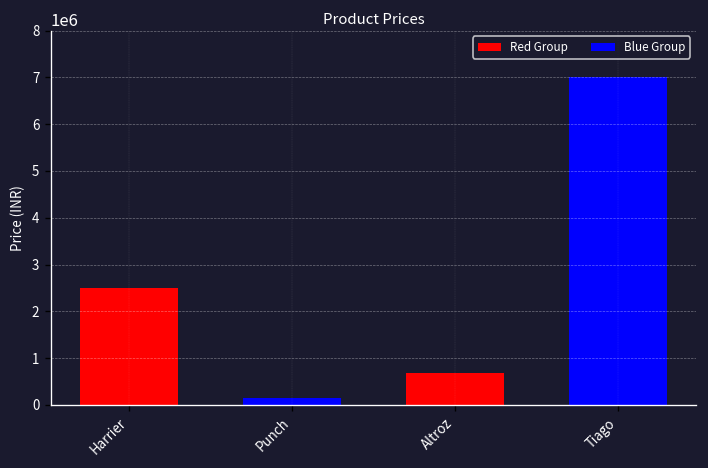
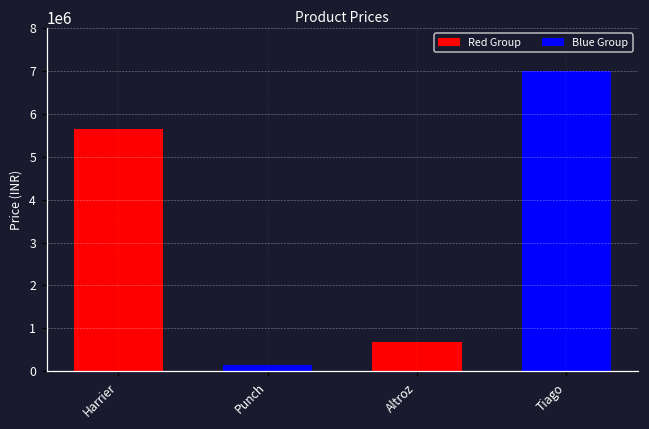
  {
-   "Harrier": 2500000,
+   "Harrier": 5700000,
    "Punch": 100000,
    "Altroz": 700000,
    "Tiago": 7000000
  }
